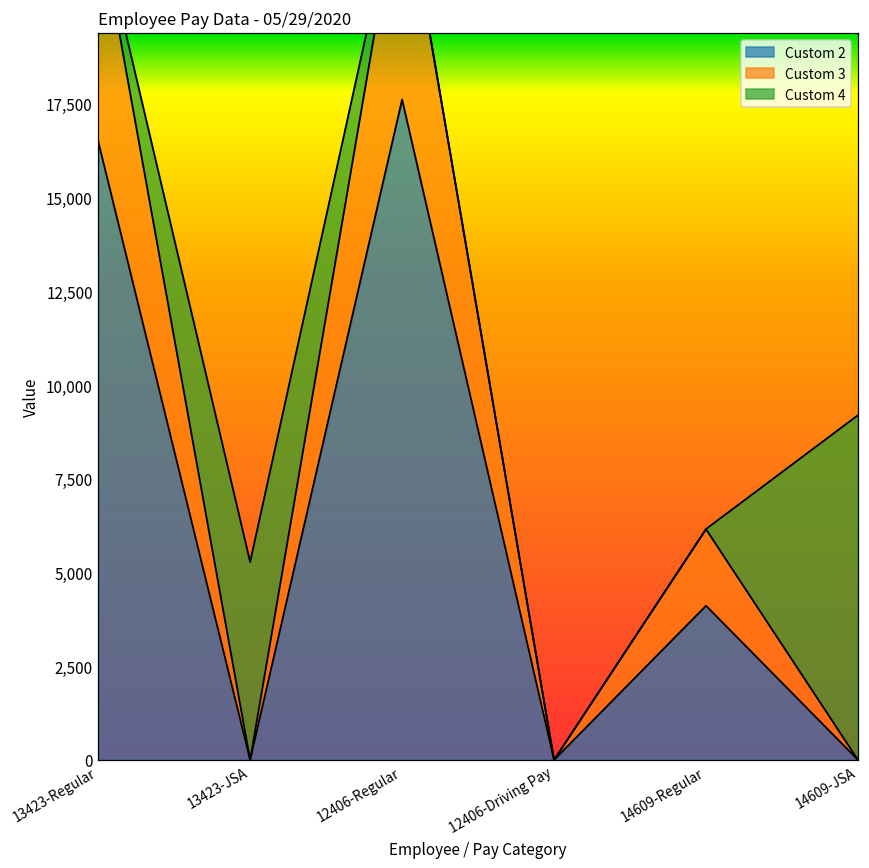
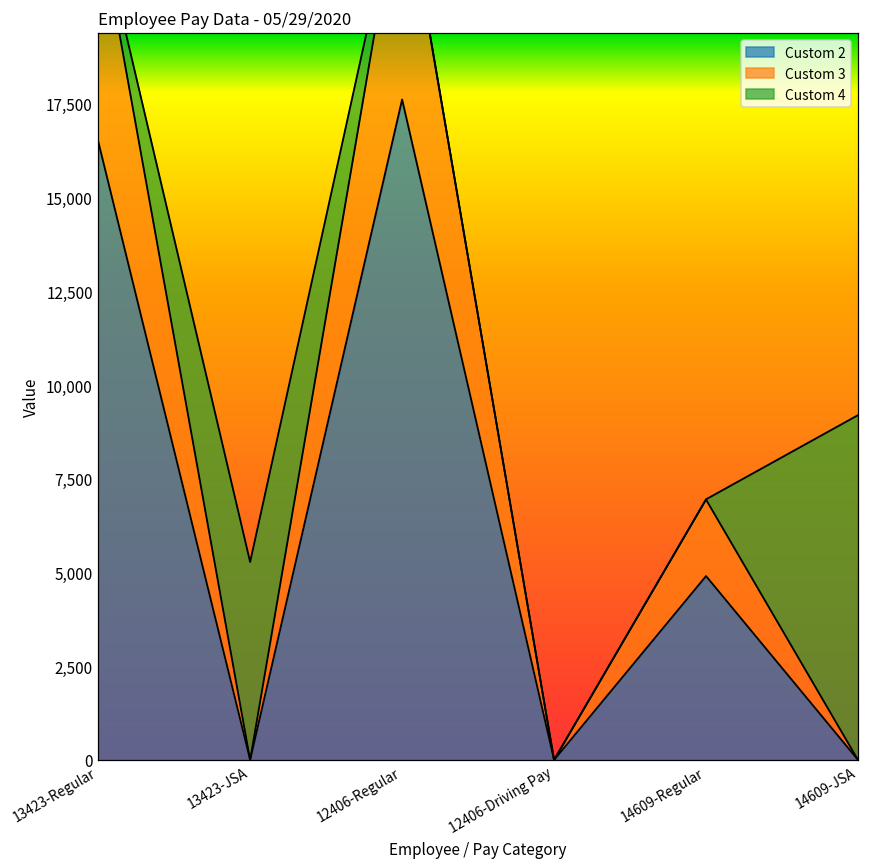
  {
    "Custom 2": {
      "13423-Regular": "16,500",
      "12406-Regular": "17,600",
-     "14609-Regular": "4,100"
+     "14609-Regular": "4,900"
    },
    "Custom 4": {
      "13423-JSA": "5,300",
      "14609-JSA": "9,200"
    }
  }
